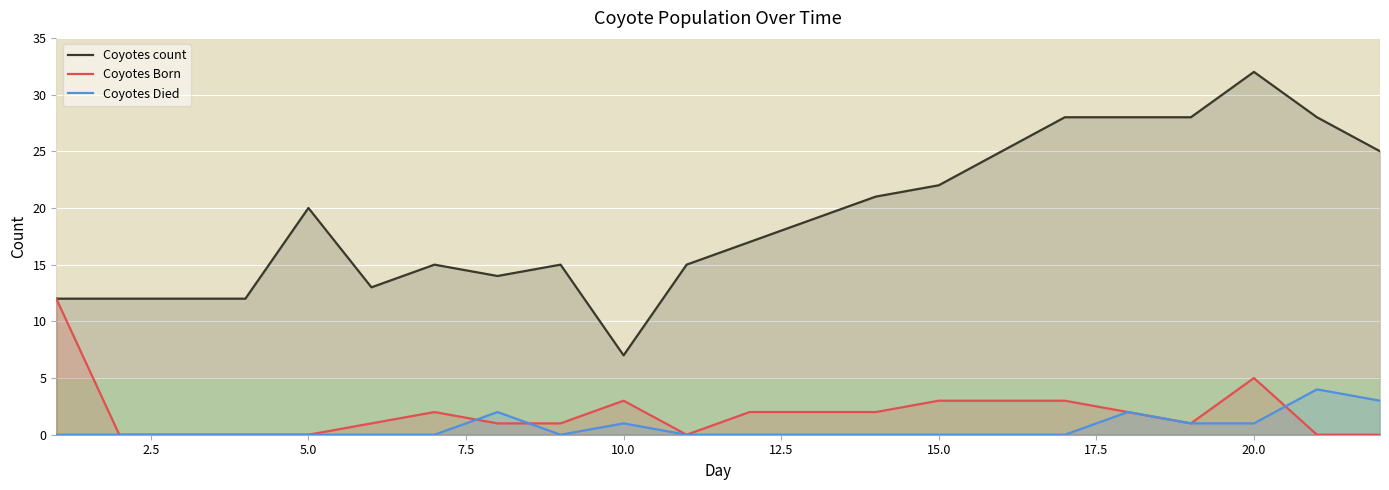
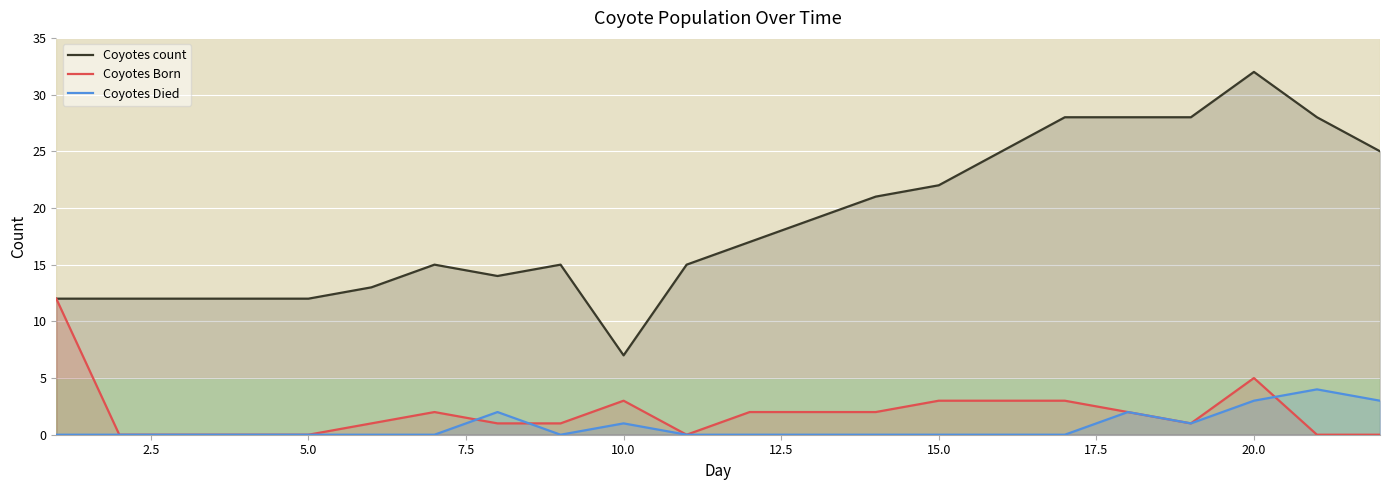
  {
    "Coyotes count": {
-     "5.0": 20,
+     "5.0": 12,
      "10.0": 7,
      "15.0": 22,
      "20.0": 32
    },
    "Coyotes Born": {
      "10.0": 3,
      "15.0": 3,
      "20.0": 5
    },
    "Coyotes Died": {
      "10.0": 1,
      "15.0": 0,
-     "20.0": 1
+     "20.0": 3
    }
  }
